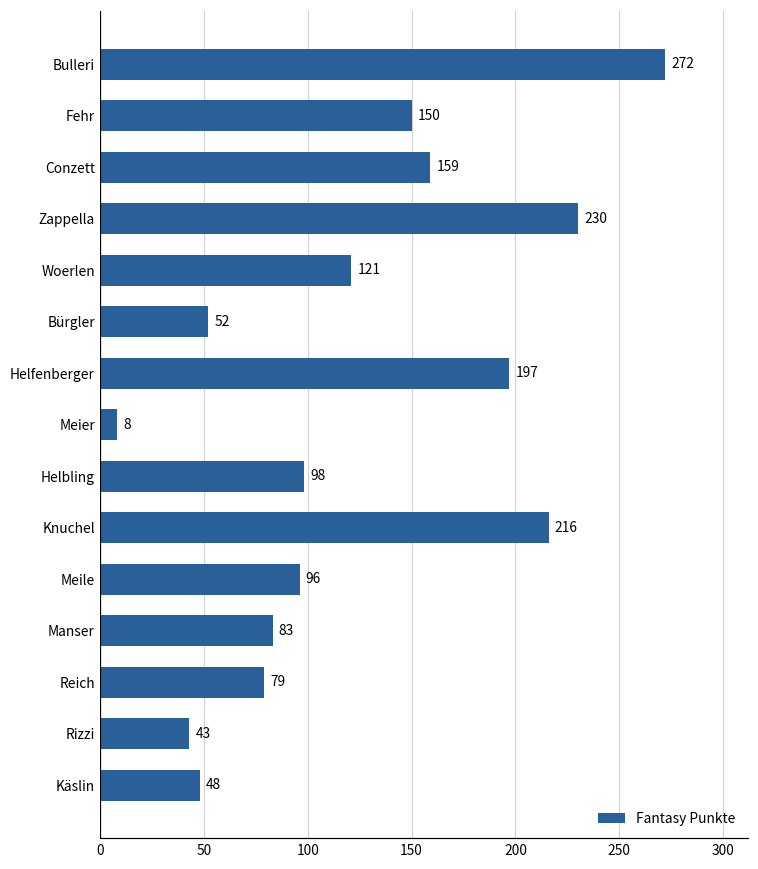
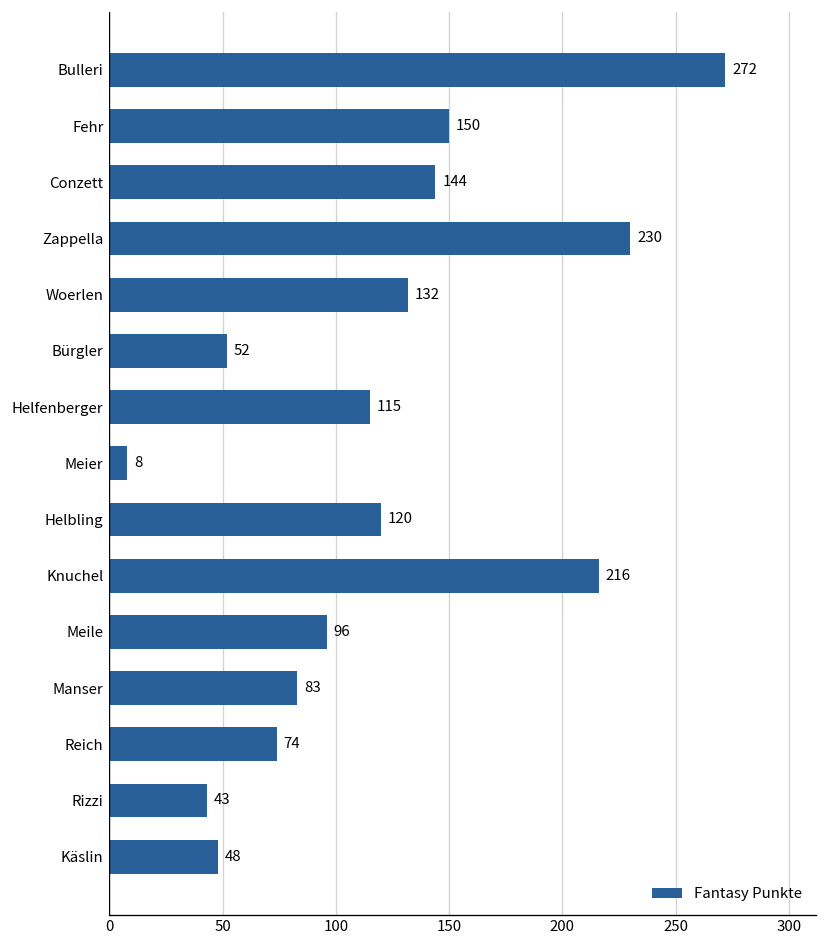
  {
    "Bulleri": 272,
    "Fehr": 150,
-   "Conzett": 159,
+   "Conzett": 144,
    "Zappella": 230,
-   "Woerlen": 121,
+   "Woerlen": 132,
    "Bürgler": 52,
-   "Helfenberger": 197,
+   "Helfenberger": 115,
    "Meier": 8,
-   "Helbling": 98,
+   "Helbling": 120,
    "Knuchel": 216,
    "Meile": 96,
    "Manser": 83,
-   "Reich": 79,
+   "Reich": 74,
    "Rizzi": 43,
    "Käslin": 48
  }
